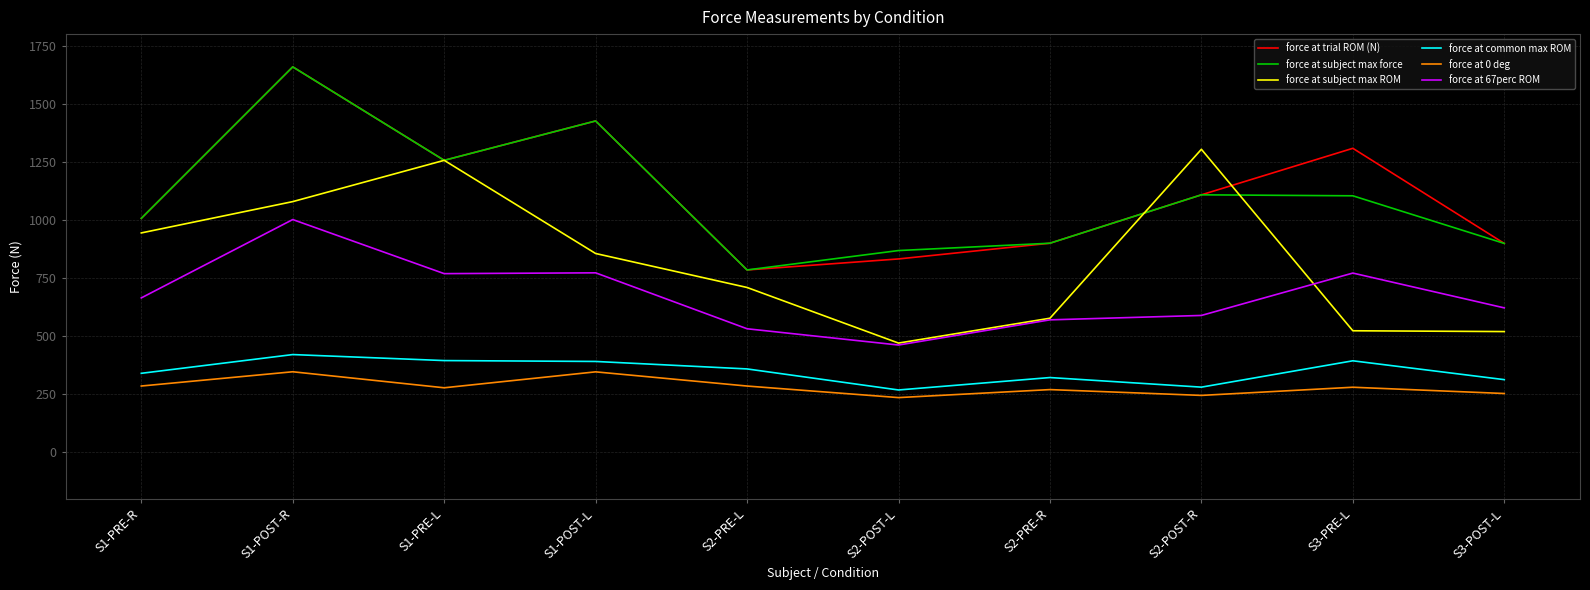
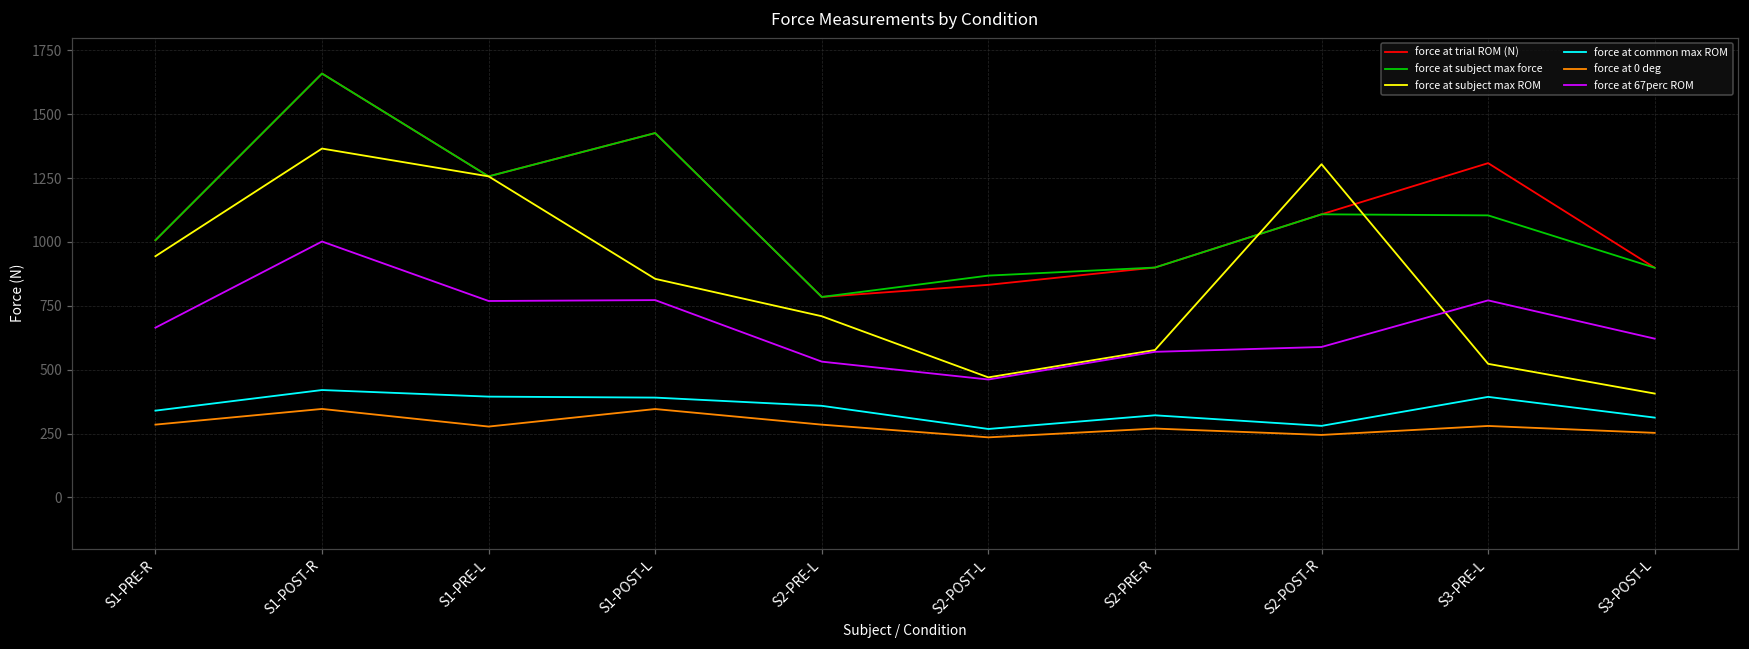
  {
    "force at trial ROM (N)": {
      "S2-POST-L": 830,
      "S3-PRE-L": 1310
    },
    "force at subject max force": {
      "S2-POST-L": 870,
      "S3-PRE-L": 1100
    },
    "force at subject max ROM": {
      "S1-PRE-R": 940,
-     "S1-POST-R": 1080,
+     "S1-POST-R": 1370,
      "S1-POST-L": 860,
      "S2-PRE-L": 710,
      "S2-POST-R": 1300,
      "S3-PRE-L": 520,
-     "S3-POST-L": 520
+     "S3-POST-L": 410
    },
    "force at common max ROM": {
      "S1-PRE-R": 340,
      "S1-POST-R": 420,
      "S1-PRE-L": 390,
      "S1-POST-L": 390,
      "S2-PRE-L": 360,
      "S2-POST-L": 270,
      "S2-PRE-R": 320,
      "S2-POST-R": 280,
      "S3-PRE-L": 390,
      "S3-POST-L": 310
    },
    "force at 0 deg": {
      "S1-PRE-R": 290,
      "S1-POST-R": 350,
      "S1-PRE-L": 280,
      "S1-POST-L": 350,
      "S2-PRE-L": 280,
      "S2-POST-L": 240,
      "S2-PRE-R": 270,
      "S2-POST-R": 240,
      "S3-PRE-L": 280,
      "S3-POST-L": 250
    },
    "force at 67perc ROM": {
      "S1-PRE-R": 660,
      "S1-POST-R": 1000,
      "S1-PRE-L": 770,
      "S1-POST-L": 770,
      "S2-PRE-L": 530,
      "S2-POST-R": 590,
      "S3-PRE-L": 770,
      "S3-POST-L": 620
    }
  }
